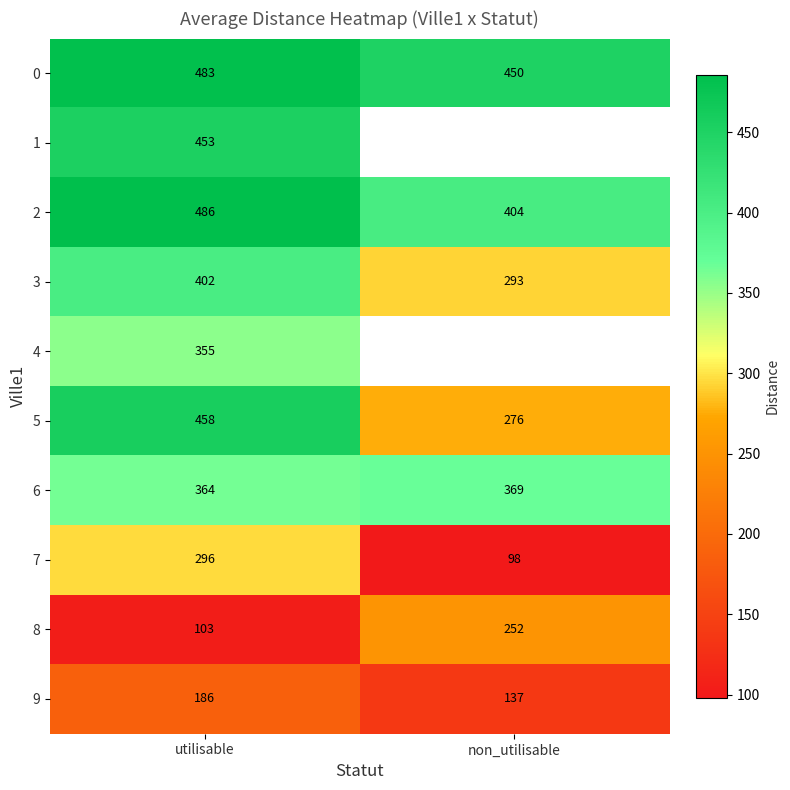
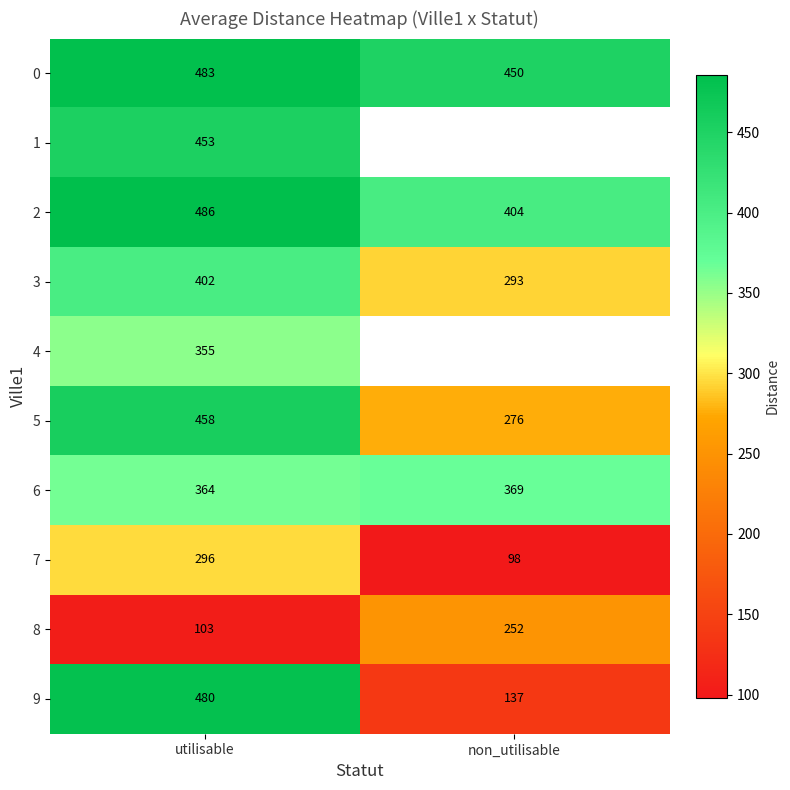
  {
    "0": {
      "utilisable": 483,
      "non_utilisable": 450
    },
    "1": {
      "utilisable": 453
    },
    "2": {
      "utilisable": 486,
      "non_utilisable": 404
    },
    "3": {
      "utilisable": 402,
      "non_utilisable": 293
    },
    "4": {
      "utilisable": 355
    },
    "5": {
      "utilisable": 458,
      "non_utilisable": 276
    },
    "6": {
      "utilisable": 364,
      "non_utilisable": 369
    },
    "7": {
      "utilisable": 296,
      "non_utilisable": 98
    },
    "8": {
      "utilisable": 103,
      "non_utilisable": 252
    },
    "9": {
-     "utilisable": 186,
+     "utilisable": 480,
      "non_utilisable": 137
    }
  }
